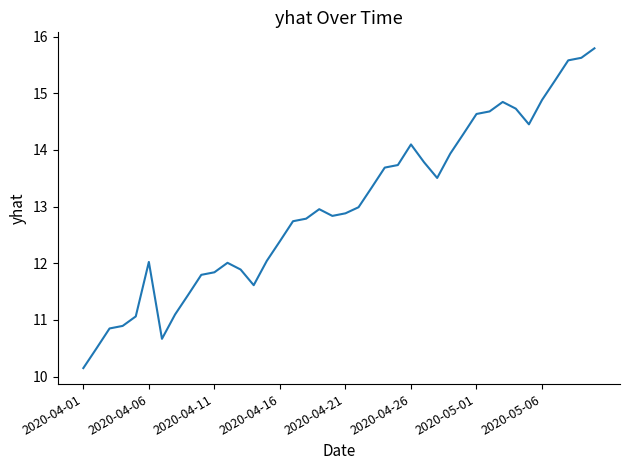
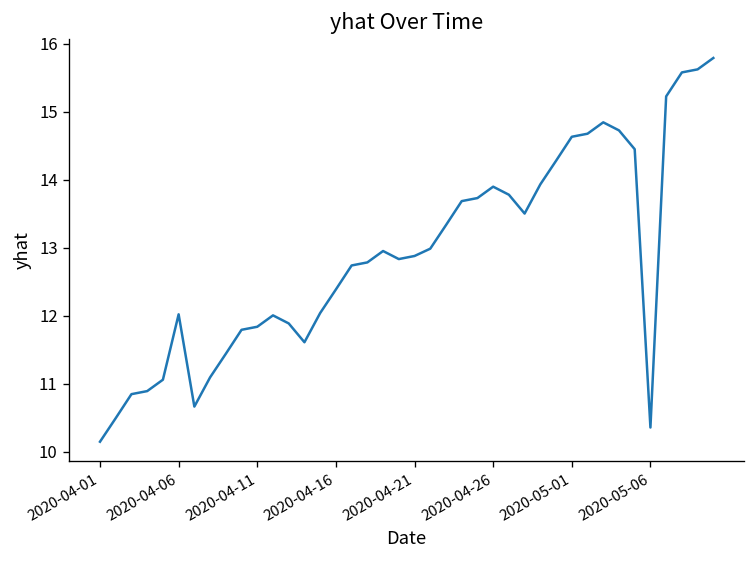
  {
    "2020-04-01": 10.1,
    "2020-04-06": 12.0,
    "2020-04-11": 11.8,
    "2020-04-16": 12.4,
    "2020-04-21": 12.9,
-   "2020-04-26": 14.1,
+   "2020-04-26": 13.9,
    "2020-05-01": 14.6,
-   "2020-05-06": 14.9
+   "2020-05-06": 10.4
  }
